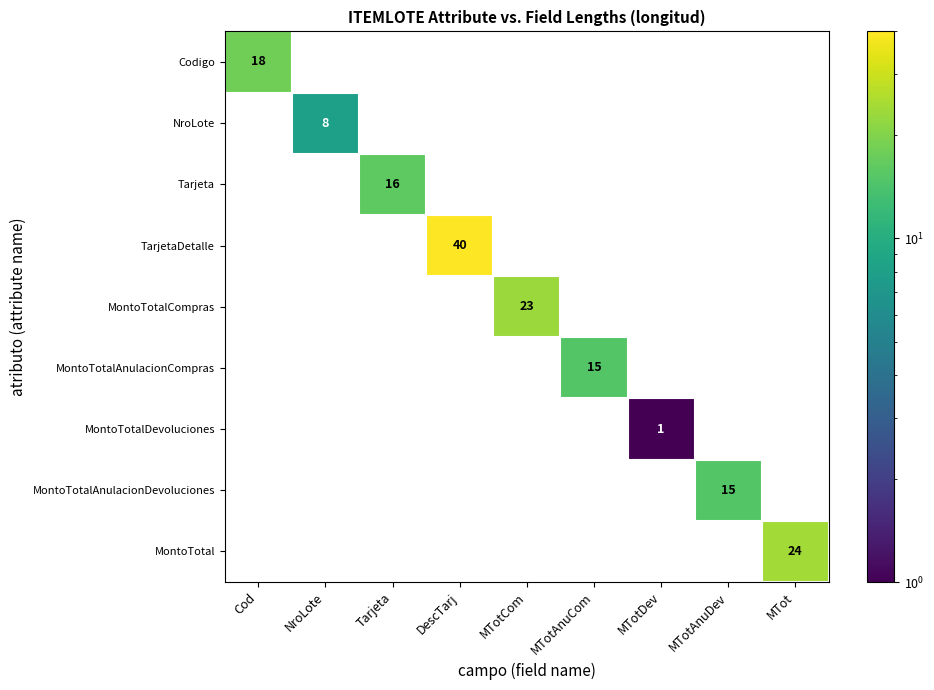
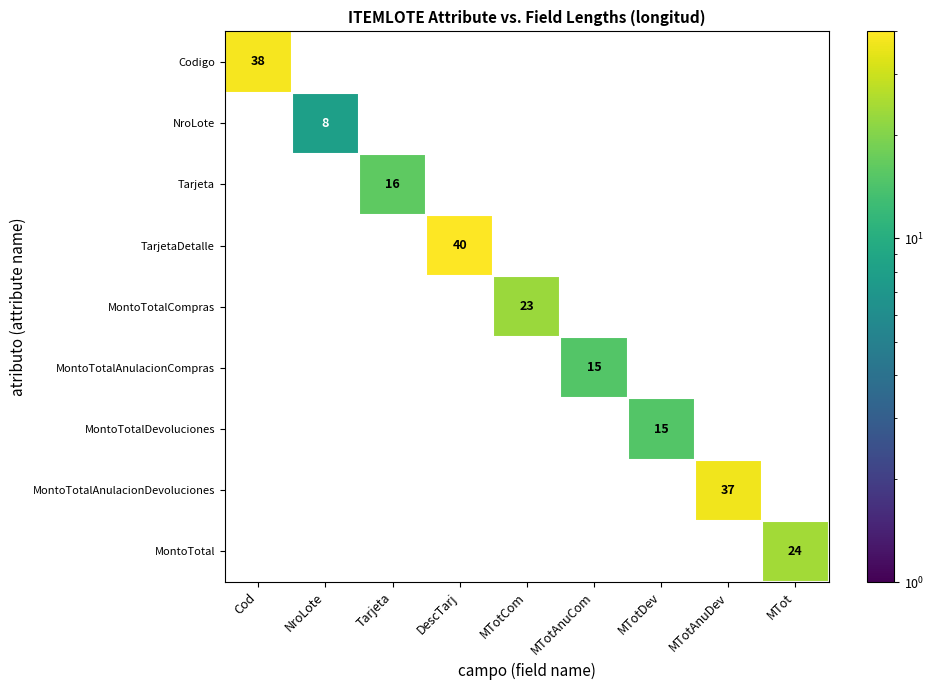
  {
    "Codigo": {
-     "Cod": 18
+     "Cod": 38
    },
    "NroLote": {
      "NroLote": 8
    },
    "Tarjeta": {
      "Tarjeta": 16
    },
    "TarjetaDetalle": {
      "DescTarj": 40
    },
    "MontoTotalCompras": {
      "MTotCom": 23
    },
    "MontoTotalAnulacionCompras": {
      "MTotAnuCom": 15
    },
    "MontoTotalDevoluciones": {
-     "MTotDev": 1
+     "MTotDev": 15
    },
    "MontoTotalAnulacionDevoluciones": {
-     "MTotAnuDev": 15
+     "MTotAnuDev": 37
    },
    "MontoTotal": {
      "MTot": 24
    }
  }
